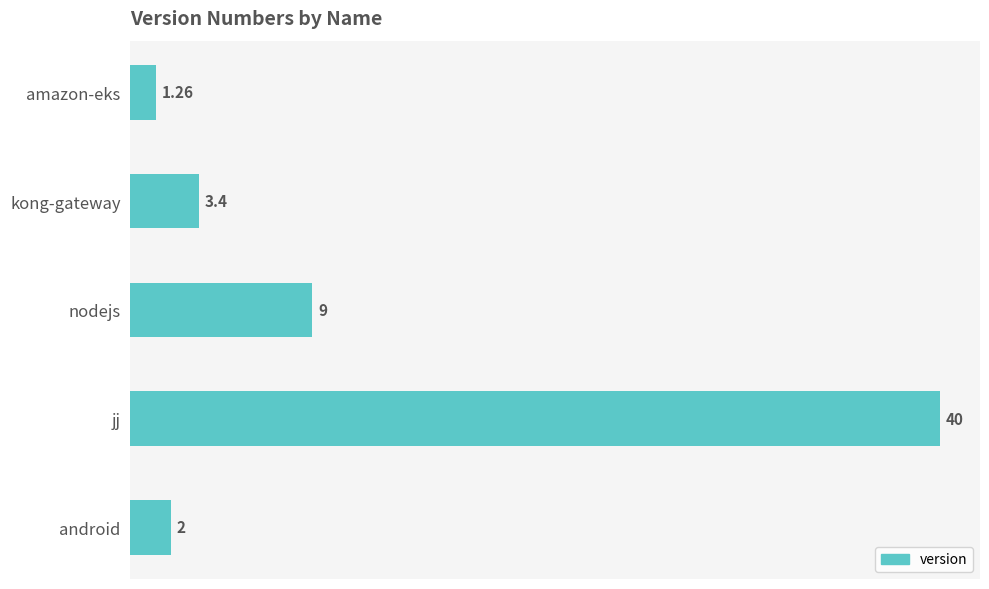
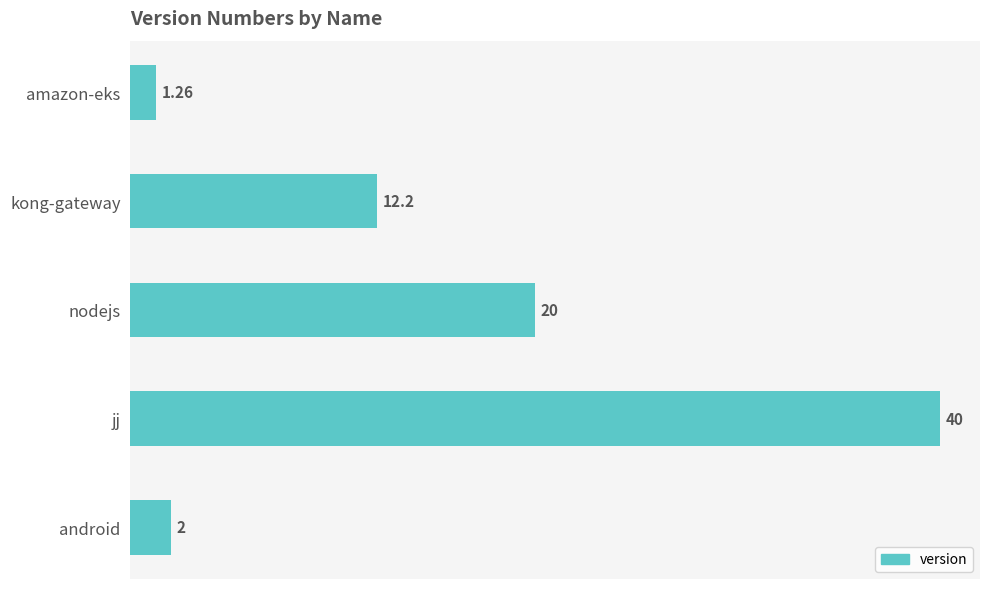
  {
    "amazon-eks": 1.26,
-   "kong-gateway": 3.4,
-   "nodejs": 9,
+   "kong-gateway": 12.2,
+   "nodejs": 20,
    "jj": 40,
    "android": 2
  }
